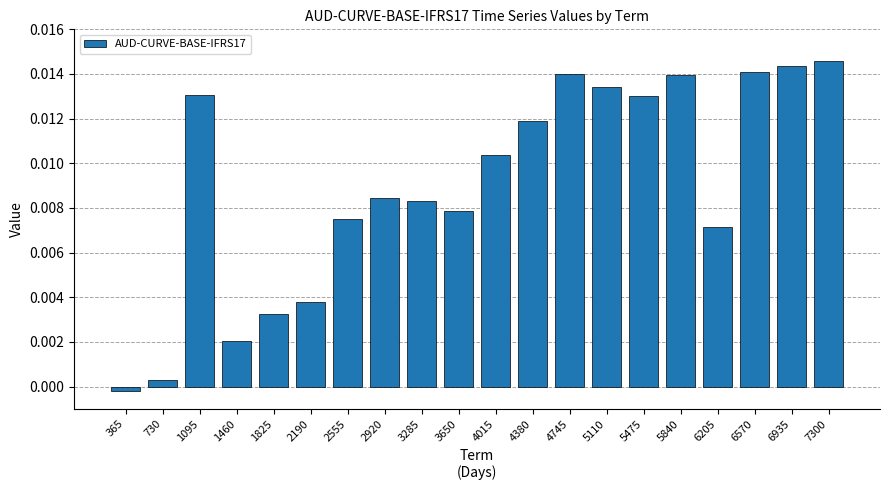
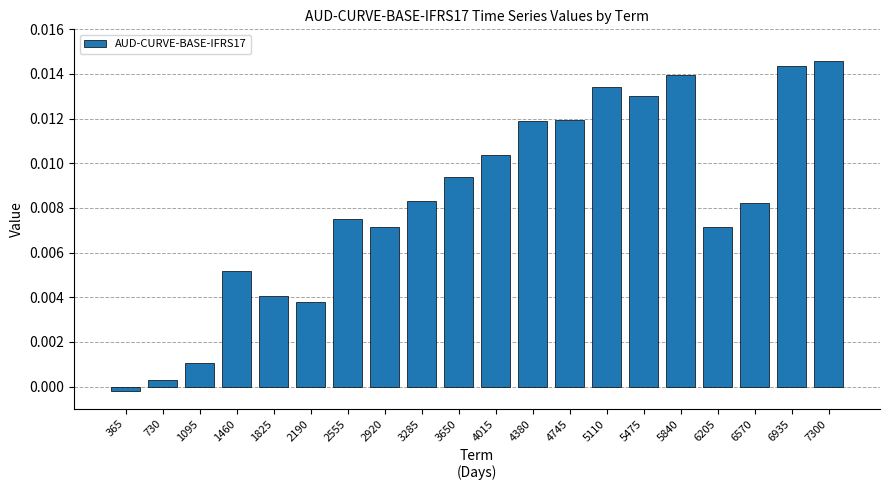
  {
    "365": -0.0002,
    "730": 0.0003,
-   "1095": 0.0131,
-   "1460": 0.0021,
-   "1825": 0.0033,
+   "1095": 0.0011,
+   "1460": 0.0052,
+   "1825": 0.0040,
    "2190": 0.0038,
    "2555": 0.0075,
-   "2920": 0.0084,
+   "2920": 0.0072,
    "3285": 0.0083,
-   "3650": 0.0079,
+   "3650": 0.0094,
    "4015": 0.0104,
    "4380": 0.0119,
-   "4745": 0.0140,
+   "4745": 0.0119,
    "5110": 0.0134,
    "5475": 0.0130,
    "5840": 0.0139,
    "6205": 0.0071,
-   "6570": 0.0141,
+   "6570": 0.0082,
    "6935": 0.0143,
    "7300": 0.0146
  }
